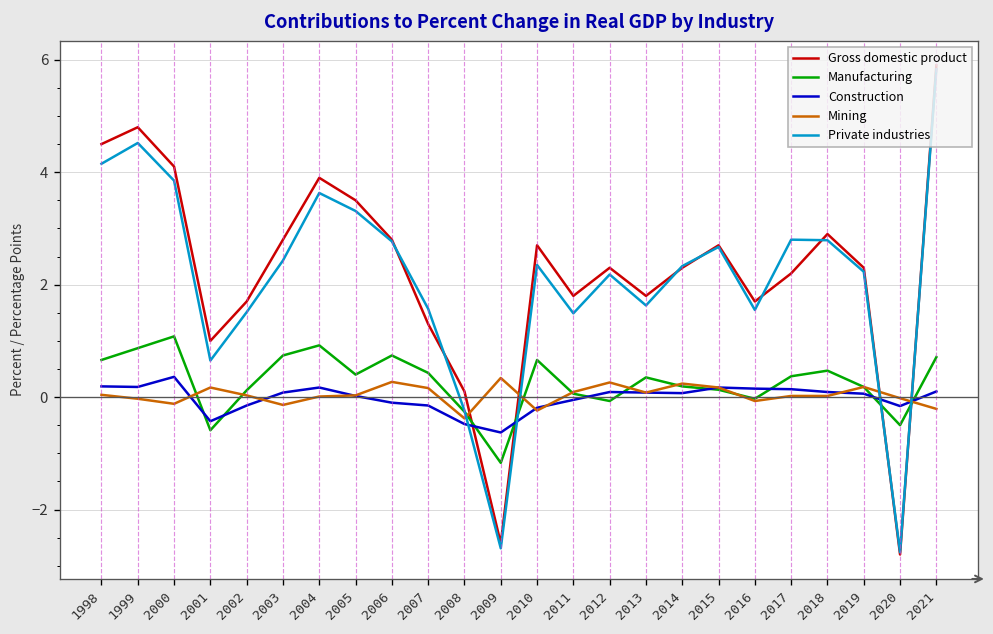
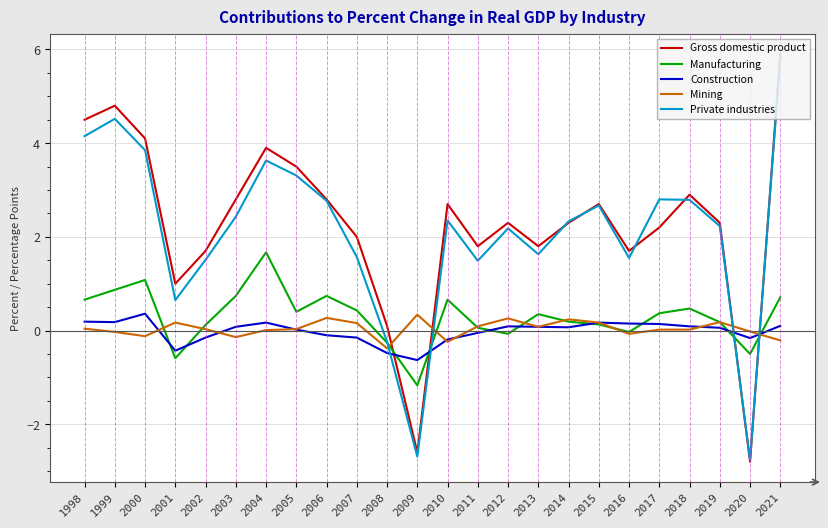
  {
    "Gross domestic product": {
      "1998": 4.5,
      "1999": 4.8,
      "2000": 4.1,
      "2001": 1.0,
      "2002": 1.7,
      "2003": 2.8,
      "2004": 3.9,
      "2005": 3.5,
-     "2007": 1.3,
+     "2007": 2.0,
      "2008": 0.1,
      "2009": -2.6,
      "2010": 2.7,
      "2011": 1.8,
      "2012": 2.3,
      "2013": 1.8,
      "2016": 1.7,
      "2017": 2.2,
      "2018": 2.9,
      "2019": 2.3
    },
    "Manufacturing": {
      "1998": 0.7,
      "1999": 0.9,
      "2000": 1.1,
      "2001": -0.6,
      "2002": 0.1,
      "2003": 0.7,
-     "2004": 0.9,
+     "2004": 1.7,
      "2005": 0.4,
      "2006": 0.7,
      "2007": 0.4,
      "2009": -1.2,
      "2010": 0.7,
      "2012": -0.1,
      "2013": 0.4,
      "2017": 0.4,
      "2018": 0.5,
      "2020": -0.5,
      "2021": 0.7
    },
    "Construction": {
      "1998": 0.2,
      "1999": 0.2,
      "2000": 0.4,
      "2001": -0.4,
      "2002": -0.2,
      "2003": 0.1,
      "2004": 0.2,
      "2006": -0.1,
      "2007": -0.2,
      "2008": -0.5,
      "2009": -0.6,
      "2011": -0.1,
      "2012": 0.1,
      "2014": 0.1,
      "2016": 0.2,
      "2017": 0.1,
      "2018": 0.1,
      "2019": 0.1,
      "2020": -0.2,
      "2021": 0.1
    },
    "Mining": {
      "1998": 0.0,
      "1999": 0.0,
      "2000": -0.1,
      "2001": 0.2,
      "2002": 0.0,
      "2003": -0.1,
      "2004": 0.0,
      "2006": 0.3,
      "2007": 0.2,
      "2008": -0.4,
      "2009": 0.3,
      "2012": 0.3,
      "2017": 0.0,
      "2018": 0.0,
      "2020": 0.0,
      "2021": -0.2
    },
    "Private industries": {
      "1998": 4.2,
      "1999": 4.5,
      "2000": 3.9,
      "2001": 0.7,
      "2002": 1.5,
      "2003": 2.4,
      "2004": 3.6,
      "2005": 3.3,
      "2007": 1.6,
      "2009": -2.7,
      "2010": 2.4,
      "2011": 1.5,
      "2012": 2.2,
      "2013": 1.6,
      "2016": 1.6,
      "2017": 2.8,
      "2018": 2.8,
      "2019": 2.2
    }
  }
